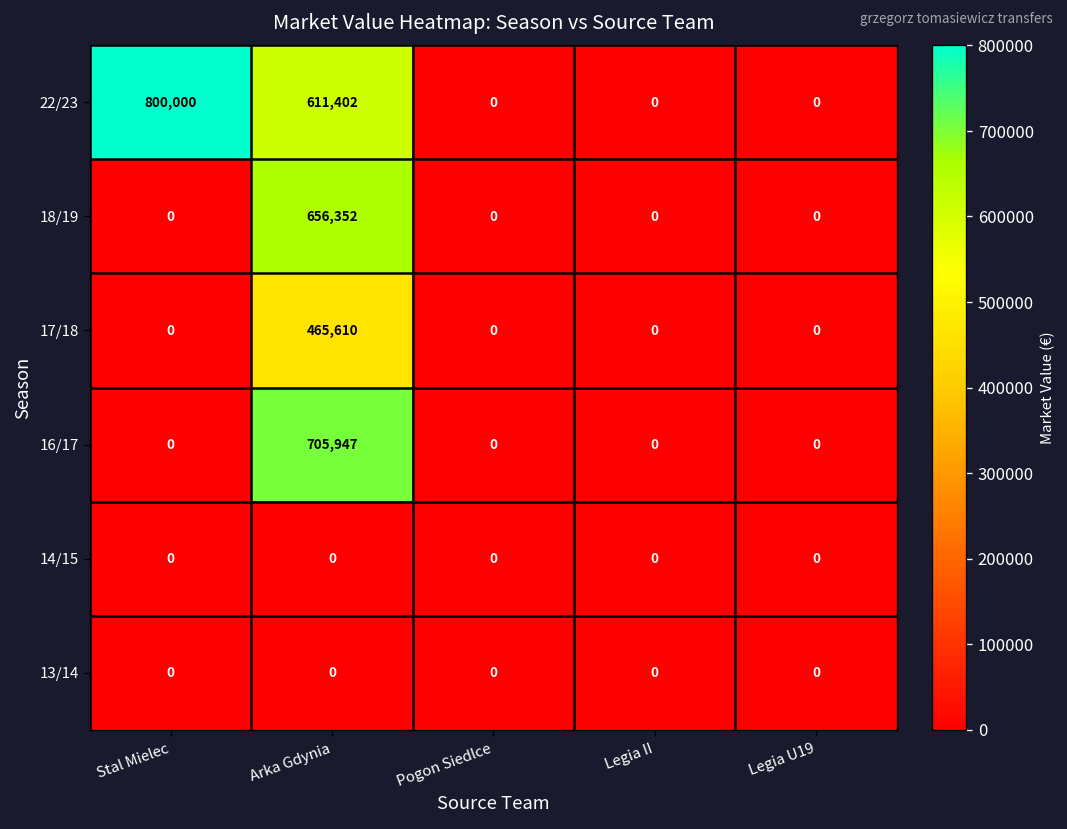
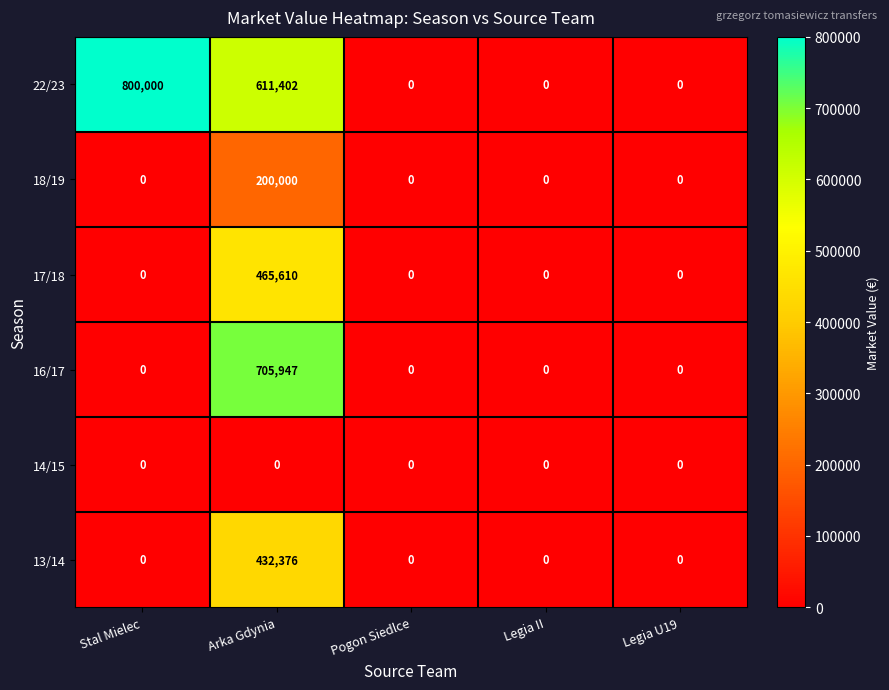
  {
    "22/23": {
      "Stal Mielec": "800,000",
      "Arka Gdynia": "611,402",
      "Pogon Siedlce": "0",
      "Legia II": "0",
      "Legia U19": "0"
    },
    "18/19": {
      "Stal Mielec": "0",
-     "Arka Gdynia": "656,352",
+     "Arka Gdynia": "200,000",
      "Pogon Siedlce": "0",
      "Legia II": "0",
      "Legia U19": "0"
    },
    "17/18": {
      "Stal Mielec": "0",
      "Arka Gdynia": "465,610",
      "Pogon Siedlce": "0",
      "Legia II": "0",
      "Legia U19": "0"
    },
    "16/17": {
      "Stal Mielec": "0",
      "Arka Gdynia": "705,947",
      "Pogon Siedlce": "0",
      "Legia II": "0",
      "Legia U19": "0"
    },
    "14/15": {
      "Stal Mielec": "0",
      "Arka Gdynia": "0",
      "Pogon Siedlce": "0",
      "Legia II": "0",
      "Legia U19": "0"
    },
    "13/14": {
      "Stal Mielec": "0",
-     "Arka Gdynia": "0",
+     "Arka Gdynia": "432,376",
      "Pogon Siedlce": "0",
      "Legia II": "0",
      "Legia U19": "0"
    }
  }
